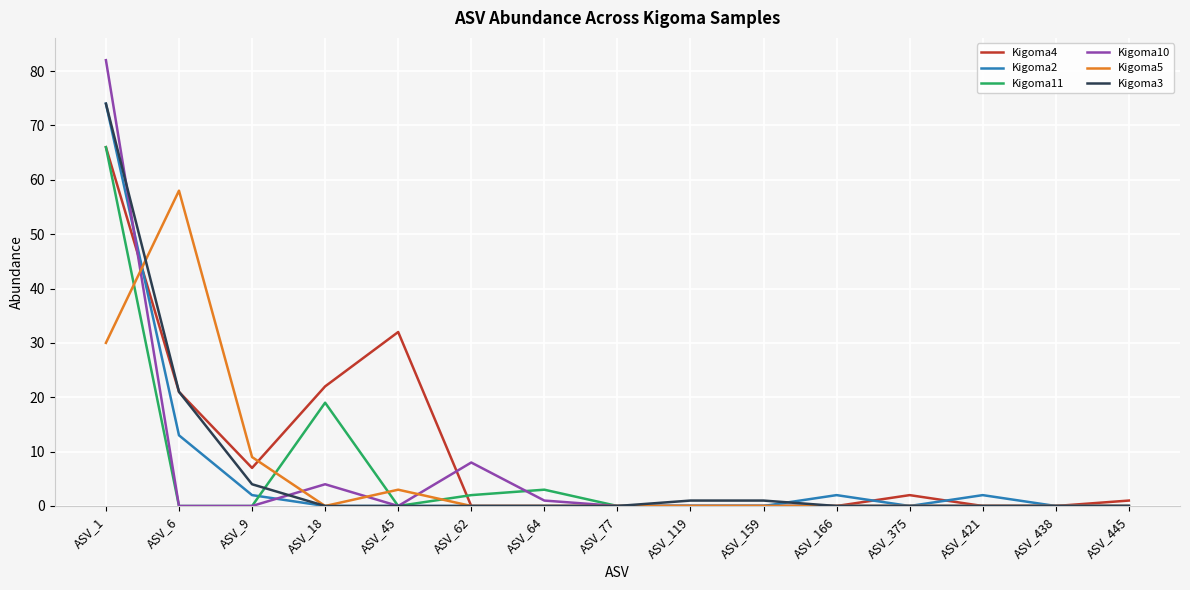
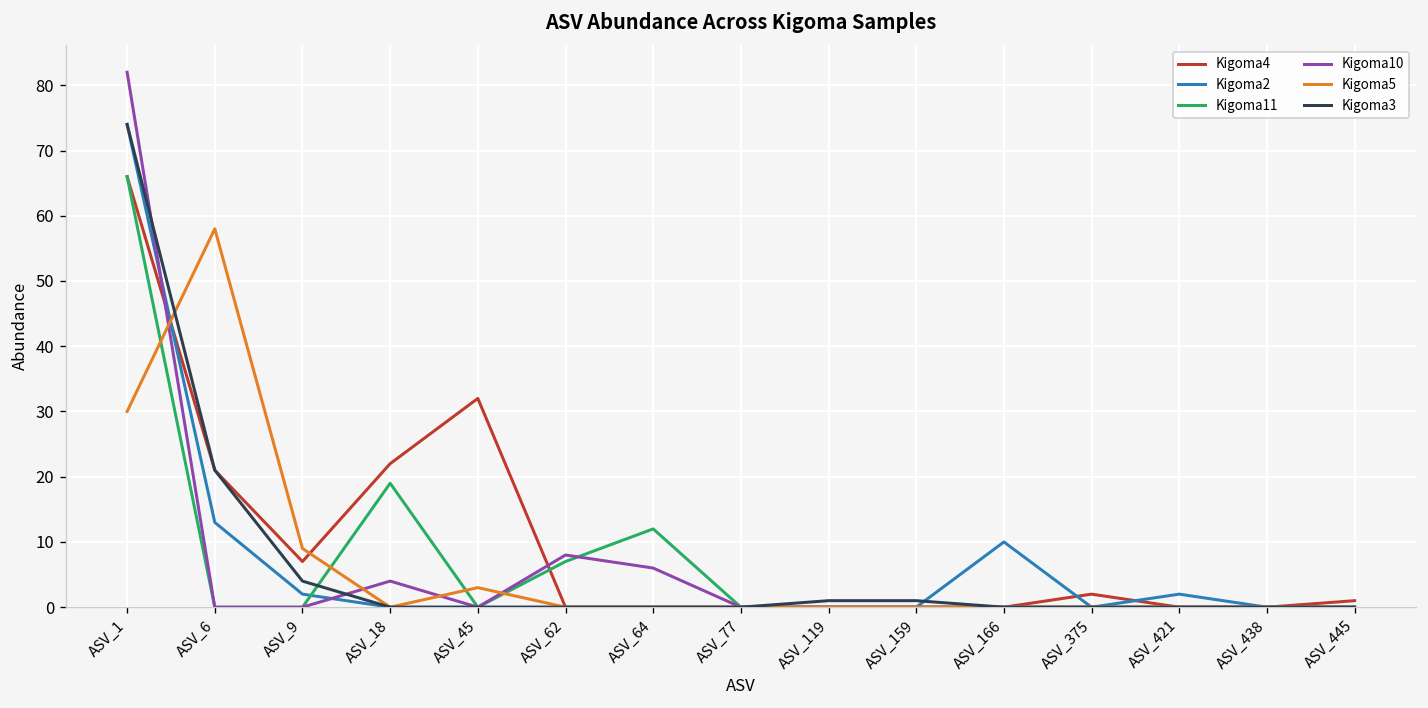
  {
    "Kigoma4": {
      "ASV_9": 7,
      "ASV_18": 22,
      "ASV_45": 32,
      "ASV_375": 2,
      "ASV_445": 1
    },
    "Kigoma2": {
      "ASV_6": 13,
      "ASV_9": 2,
-     "ASV_166": 2,
+     "ASV_166": 10,
      "ASV_421": 2
    },
    "Kigoma11": {
      "ASV_18": 19,
-     "ASV_62": 2,
-     "ASV_64": 3
+     "ASV_62": 7,
+     "ASV_64": 12
    },
    "Kigoma10": {
      "ASV_1": 82,
      "ASV_18": 4,
      "ASV_62": 8,
-     "ASV_64": 1
+     "ASV_64": 6
    },
    "Kigoma5": {
      "ASV_1": 30,
      "ASV_6": 58,
      "ASV_9": 9,
      "ASV_45": 3
    },
    "Kigoma3": {
      "ASV_9": 4,
      "ASV_119": 1,
      "ASV_159": 1
    }
  }
